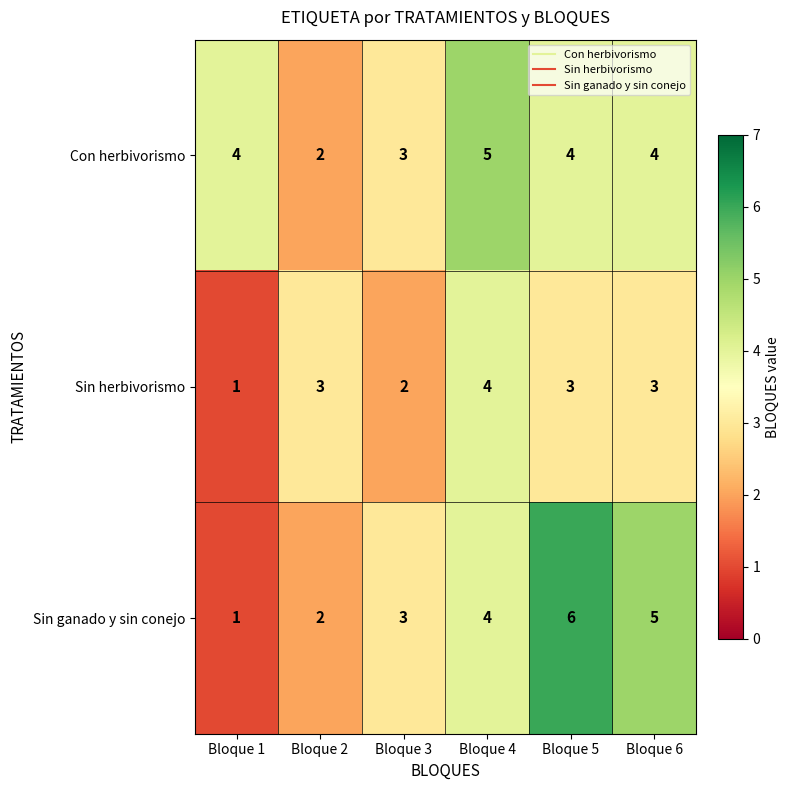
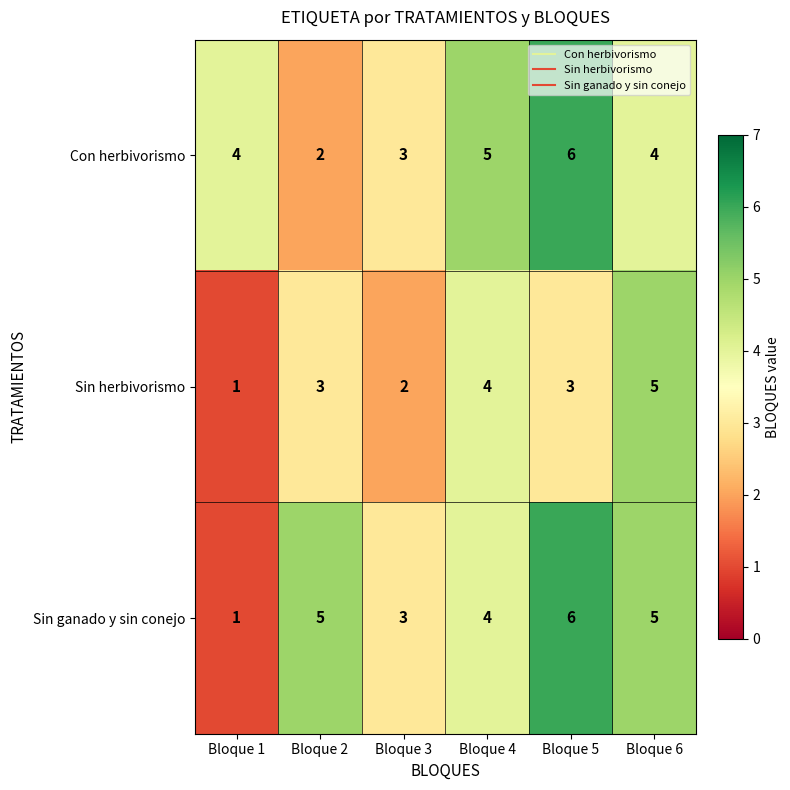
  {
    "Con herbivorismo": {
      "Bloque 1": 4,
      "Bloque 2": 2,
      "Bloque 3": 3,
      "Bloque 4": 5,
-     "Bloque 5": 4,
+     "Bloque 5": 6,
      "Bloque 6": 4
    },
    "Sin herbivorismo": {
      "Bloque 1": 1,
      "Bloque 2": 3,
      "Bloque 3": 2,
      "Bloque 4": 4,
      "Bloque 5": 3,
-     "Bloque 6": 3
+     "Bloque 6": 5
    },
    "Sin ganado y sin conejo": {
      "Bloque 1": 1,
-     "Bloque 2": 2,
+     "Bloque 2": 5,
      "Bloque 3": 3,
      "Bloque 4": 4,
      "Bloque 5": 6,
      "Bloque 6": 5
    }
  }
